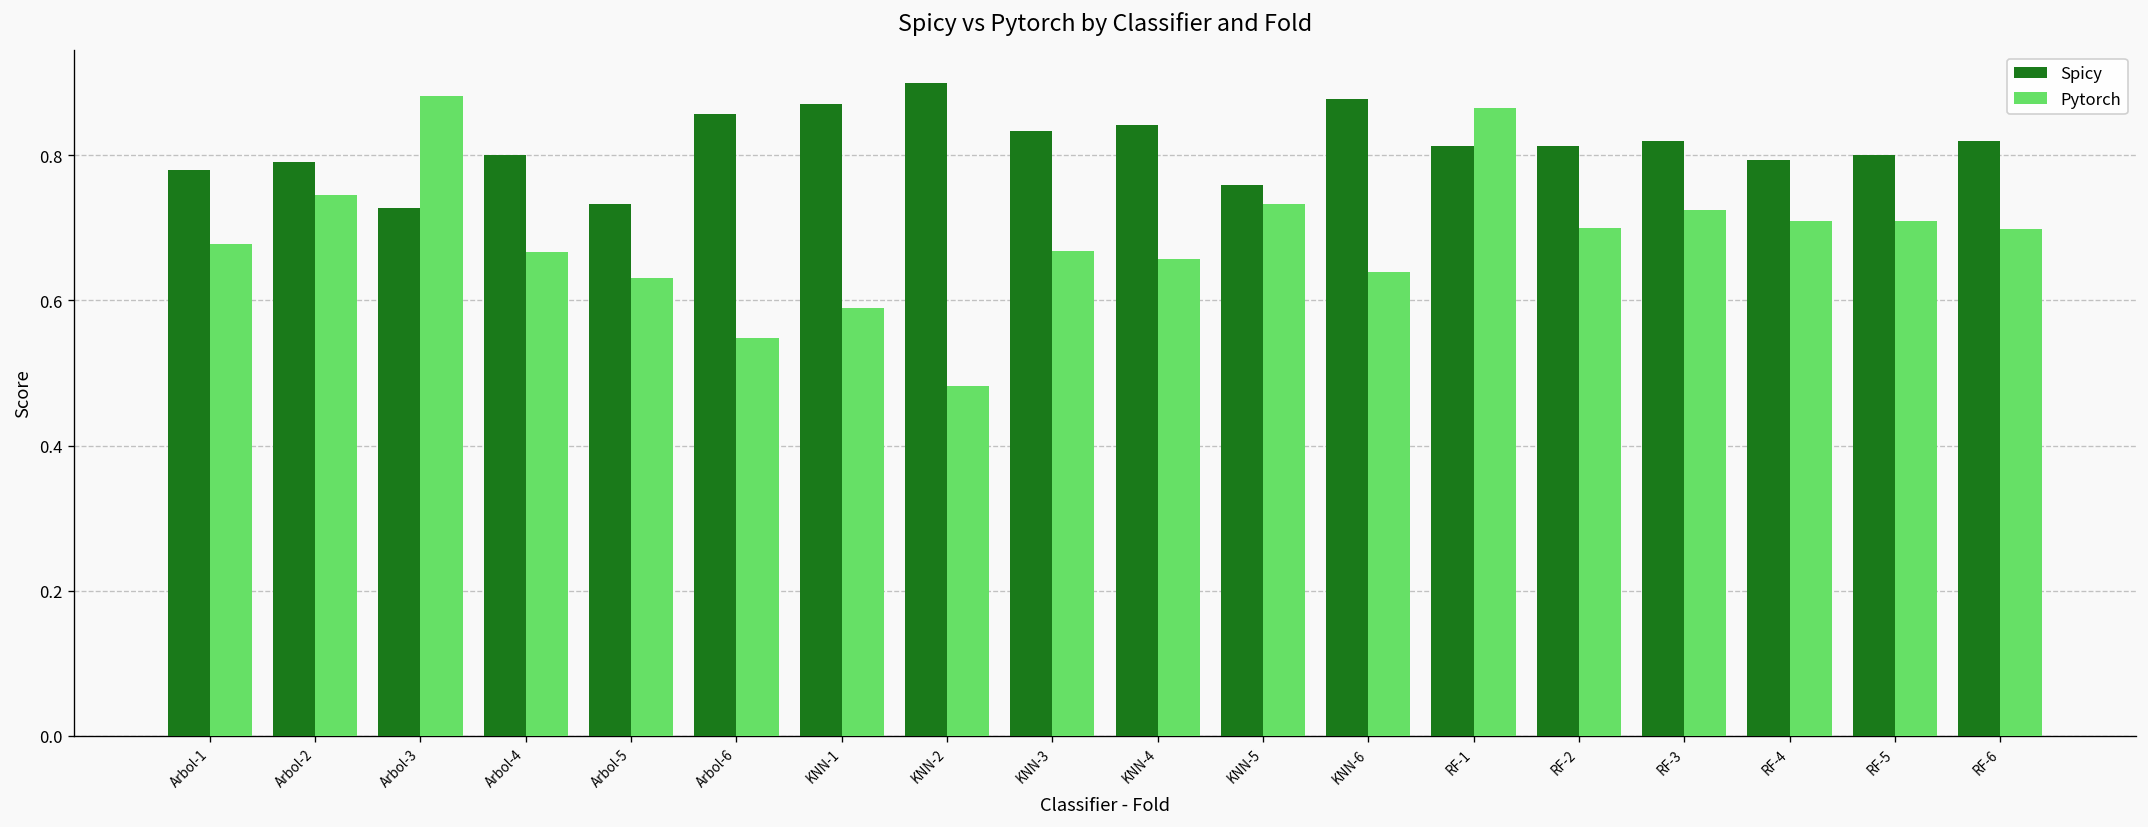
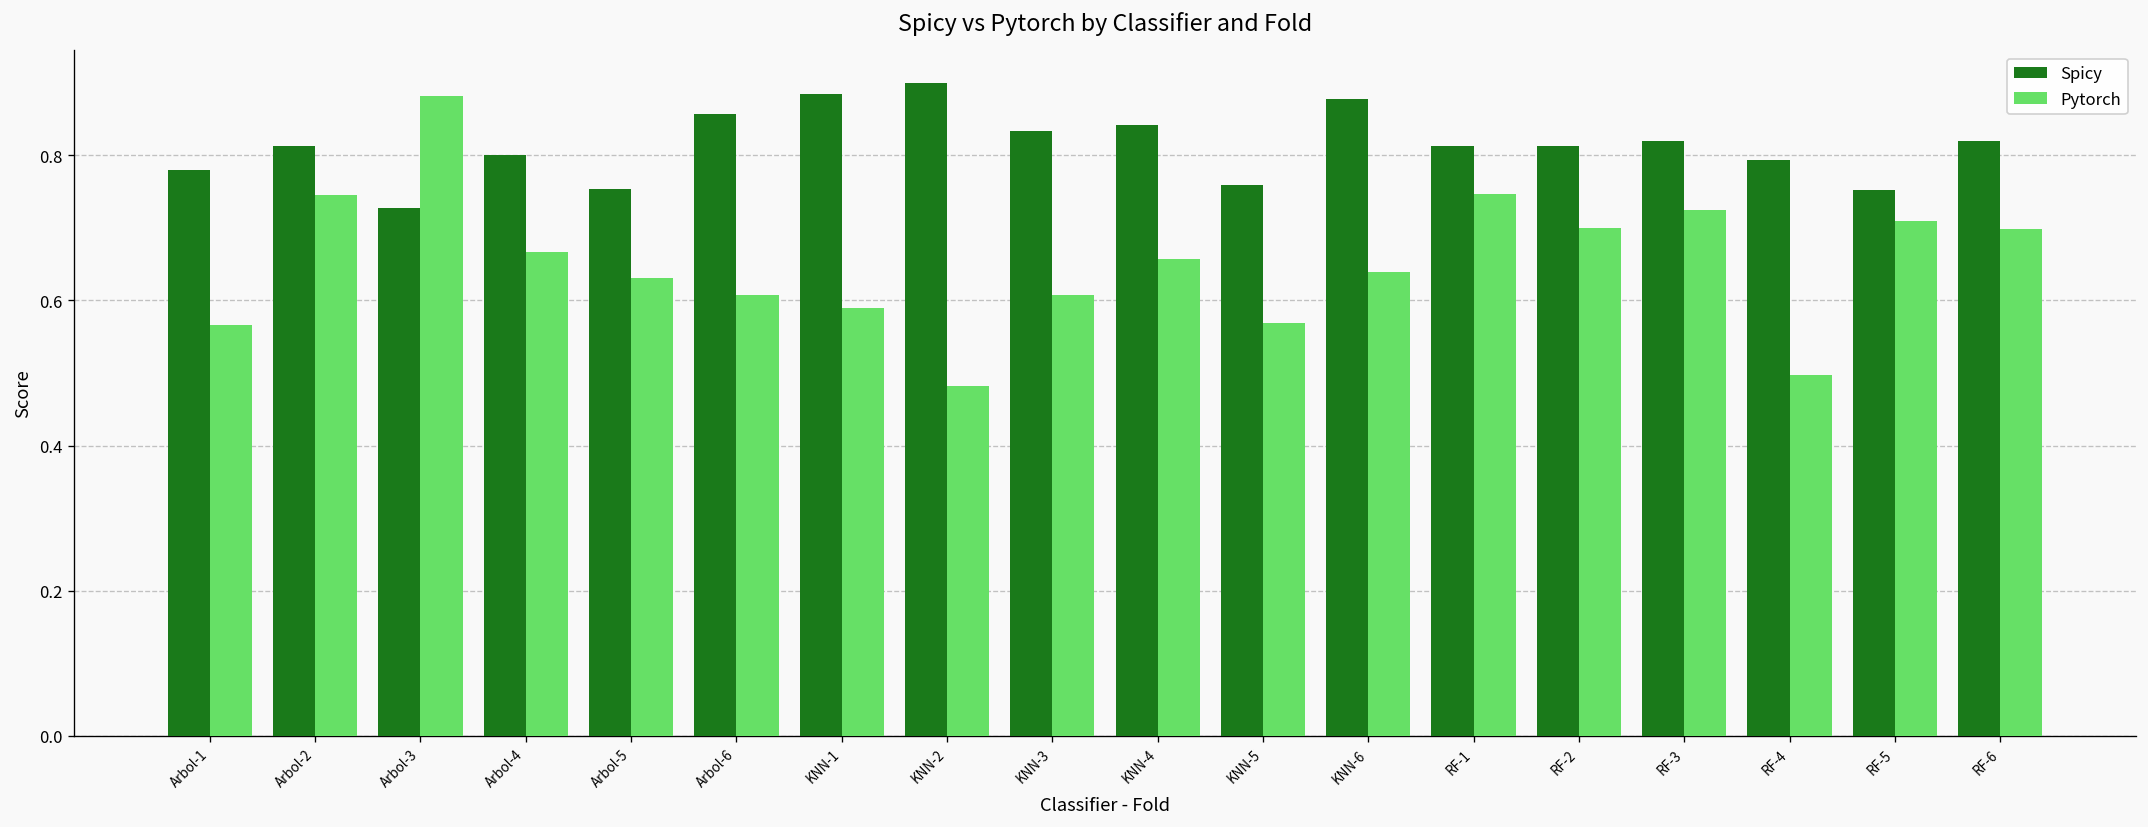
  {
    "Spicy": {
      "Arbol-1": 0.78,
-     "Arbol-2": 0.79,
+     "Arbol-2": 0.81,
      "Arbol-3": 0.73,
      "Arbol-4": 0.80,
-     "Arbol-5": 0.73,
+     "Arbol-5": 0.75,
      "Arbol-6": 0.86,
-     "KNN-1": 0.87,
+     "KNN-1": 0.88,
      "KNN-2": 0.90,
      "KNN-3": 0.83,
      "KNN-4": 0.84,
      "KNN-5": 0.76,
      "KNN-6": 0.88,
      "RF-1": 0.81,
      "RF-2": 0.81,
      "RF-3": 0.82,
      "RF-4": 0.79,
-     "RF-5": 0.80,
+     "RF-5": 0.75,
      "RF-6": 0.82
    },
    "Pytorch": {
-     "Arbol-1": 0.68,
+     "Arbol-1": 0.57,
      "Arbol-2": 0.75,
      "Arbol-3": 0.88,
      "Arbol-4": 0.67,
      "Arbol-5": 0.63,
-     "Arbol-6": 0.55,
+     "Arbol-6": 0.61,
      "KNN-1": 0.59,
      "KNN-2": 0.48,
-     "KNN-3": 0.67,
+     "KNN-3": 0.61,
      "KNN-4": 0.66,
-     "KNN-5": 0.73,
+     "KNN-5": 0.57,
      "KNN-6": 0.64,
-     "RF-1": 0.87,
+     "RF-1": 0.75,
      "RF-2": 0.70,
      "RF-3": 0.72,
-     "RF-4": 0.71,
+     "RF-4": 0.50,
      "RF-5": 0.71,
      "RF-6": 0.70
    }
  }
